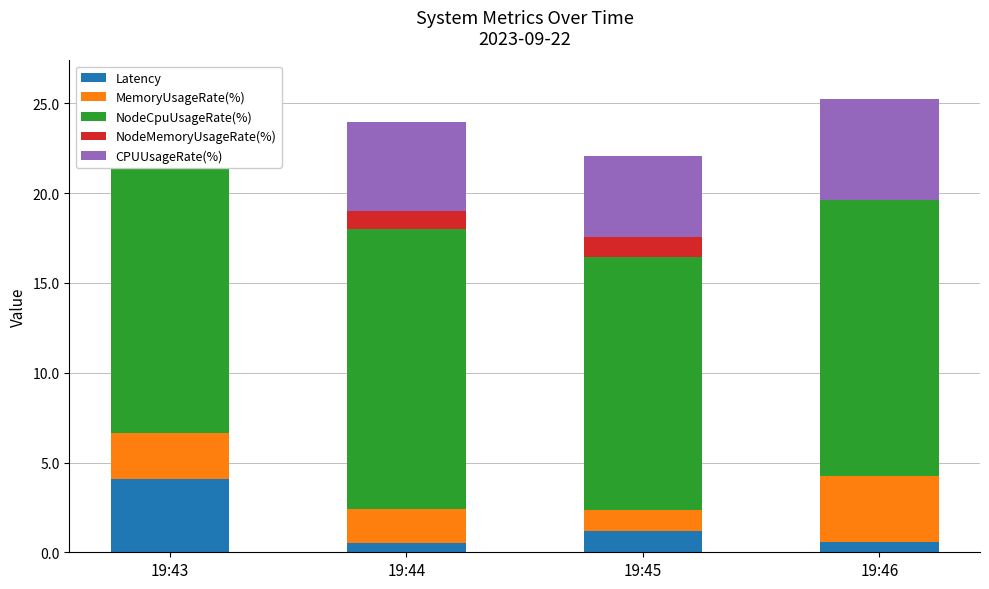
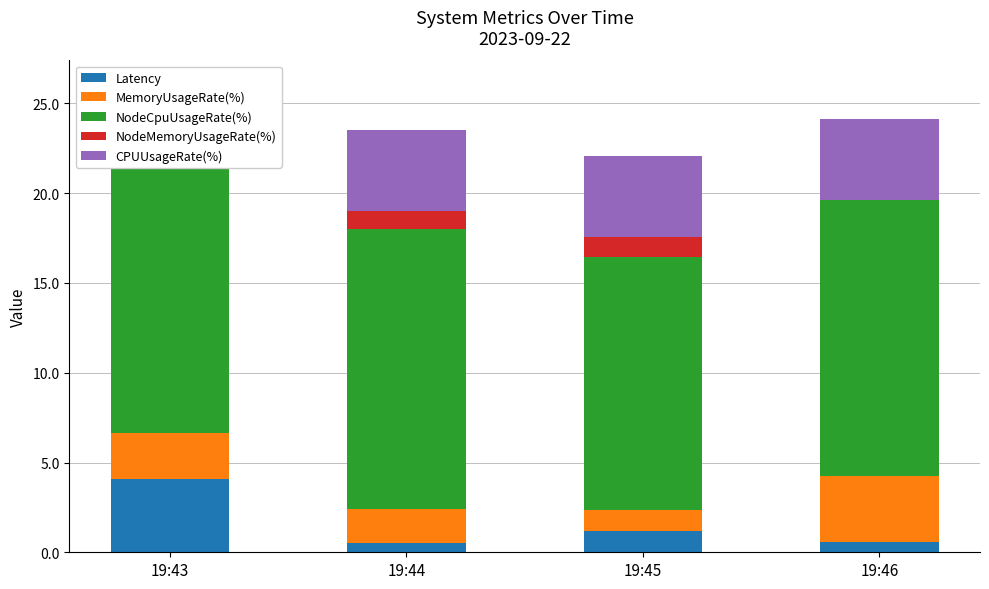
  {
    "Latency": {
      "19:43": 4.1,
      "19:44": 0.5,
      "19:45": 1.2,
      "19:46": 0.6
    },
    "MemoryUsageRate(%)": {
      "19:43": 2.5,
      "19:44": 1.9,
      "19:45": 1.2,
      "19:46": 3.7
    },
    "NodeCpuUsageRate(%)": {
      "19:44": 15.6,
      "19:45": 14.1,
      "19:46": 15.3
    },
    "NodeMemoryUsageRate(%)": {
      "19:44": 1.0,
      "19:45": 1.1
    },
    "CPUUsageRate(%)": {
-     "19:44": 5.0,
+     "19:44": 4.5,
      "19:45": 4.5,
-     "19:46": 5.6
+     "19:46": 4.5
    }
  }
